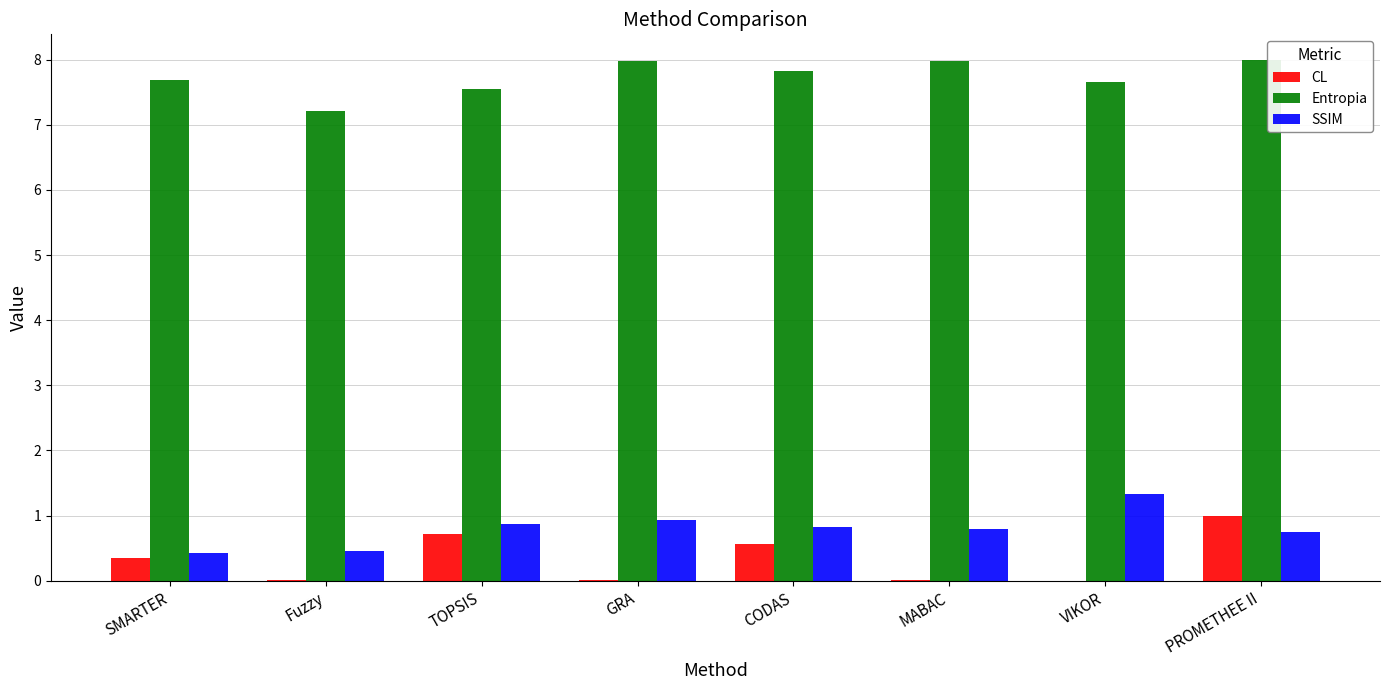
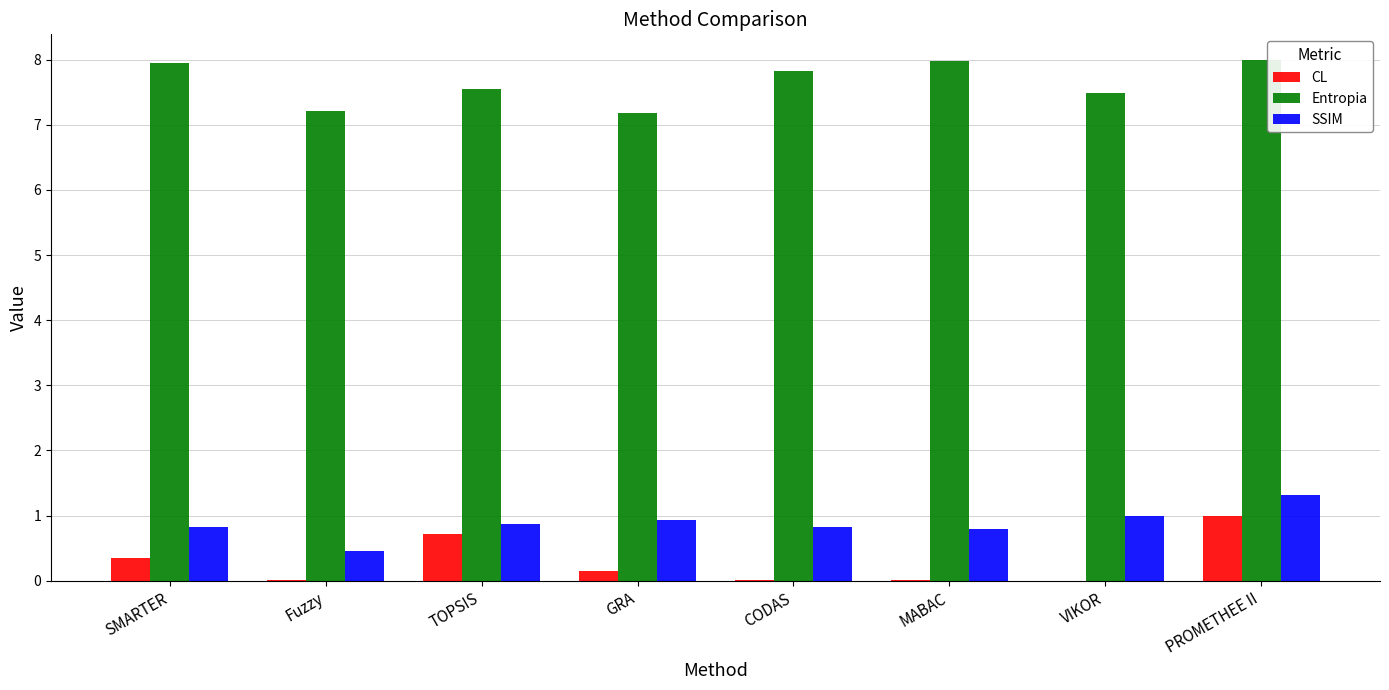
  {
    "CL": {
      "SMARTER": 0.3,
      "TOPSIS": 0.7,
-     "GRA": 0.0,
-     "CODAS": 0.6,
+     "GRA": 0.1,
+     "CODAS": 0.0,
      "VIKOR": 0.0,
      "PROMETHEE II": 1.0
    },
    "Entropia": {
-     "SMARTER": 7.7,
+     "SMARTER": 8.0,
      "Fuzzy": 7.2,
      "TOPSIS": 7.6,
-     "GRA": 8.0,
+     "GRA": 7.2,
      "CODAS": 7.8,
      "MABAC": 8.0,
-     "VIKOR": 7.7,
+     "VIKOR": 7.5,
      "PROMETHEE II": 8.0
    },
    "SSIM": {
-     "SMARTER": 0.4,
+     "SMARTER": 0.8,
      "Fuzzy": 0.5,
      "TOPSIS": 0.9,
      "GRA": 0.9,
      "CODAS": 0.8,
      "MABAC": 0.8,
-     "VIKOR": 1.3,
-     "PROMETHEE II": 0.8
+     "VIKOR": 1.0,
+     "PROMETHEE II": 1.3
    }
  }
